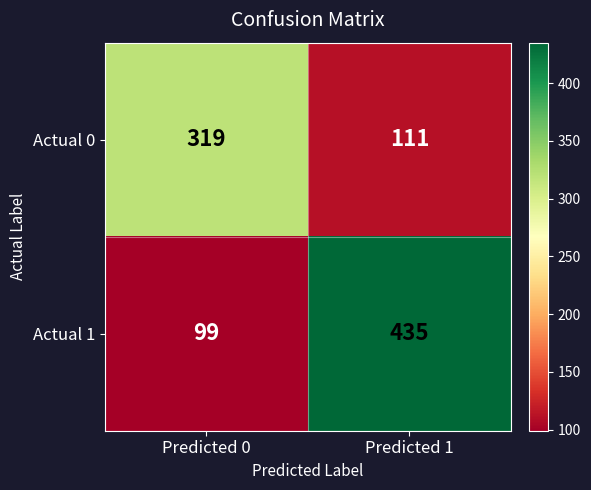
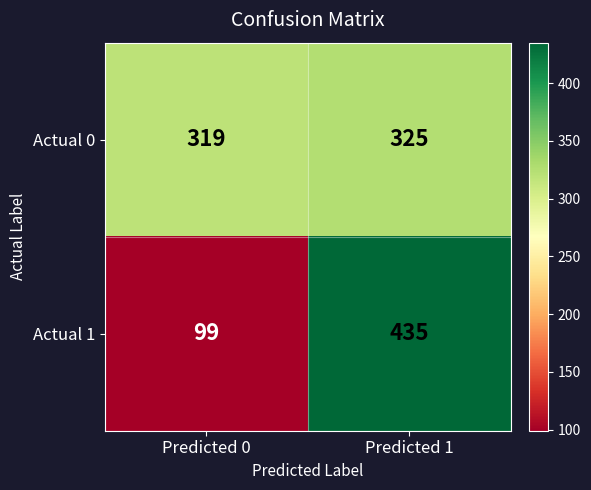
  {
    "Actual 0": {
      "Predicted 0": 319,
-     "Predicted 1": 111
+     "Predicted 1": 325
    },
    "Actual 1": {
      "Predicted 0": 99,
      "Predicted 1": 435
    }
  }
